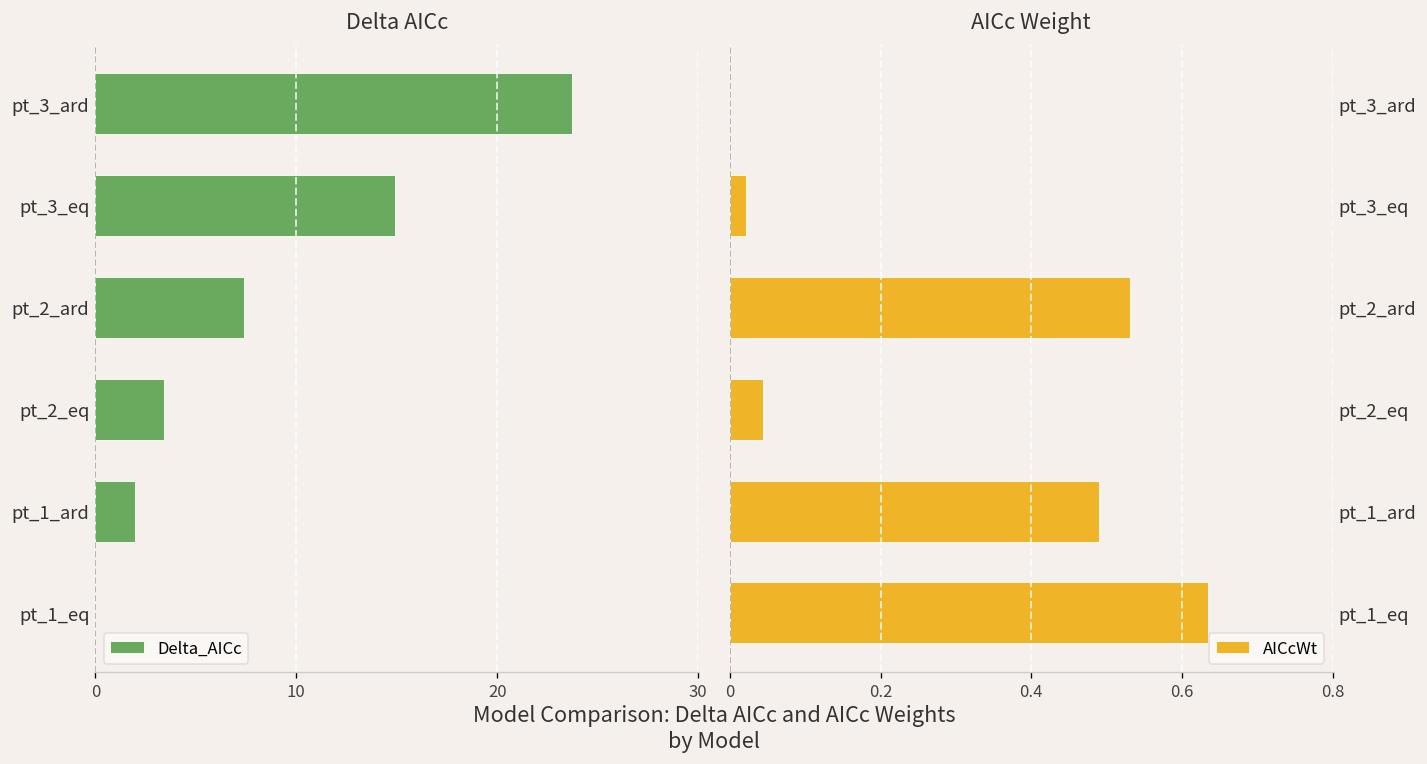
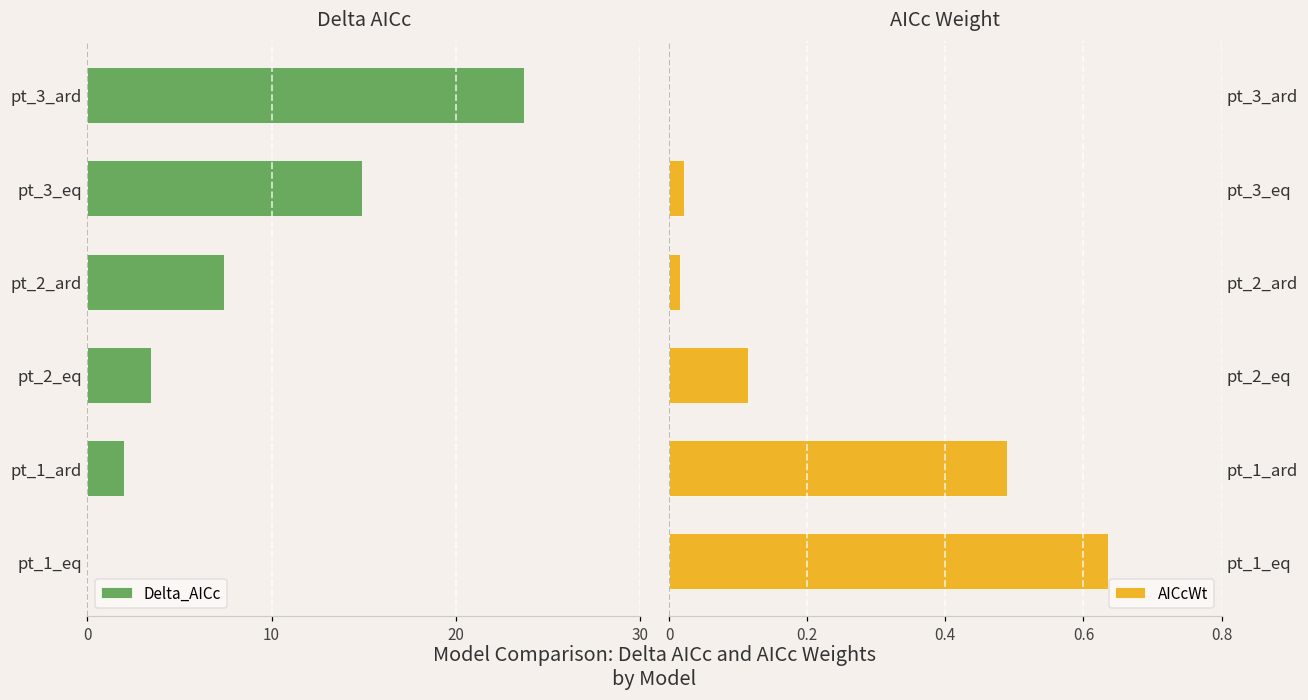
  {
    "AICc Weight": {
      "pt_3_eq": 0.02,
-     "pt_2_ard": 0.53,
-     "pt_2_eq": 0.04,
+     "pt_2_ard": 0.02,
+     "pt_2_eq": 0.11,
      "pt_1_ard": 0.49,
      "pt_1_eq": 0.64
    }
  }
